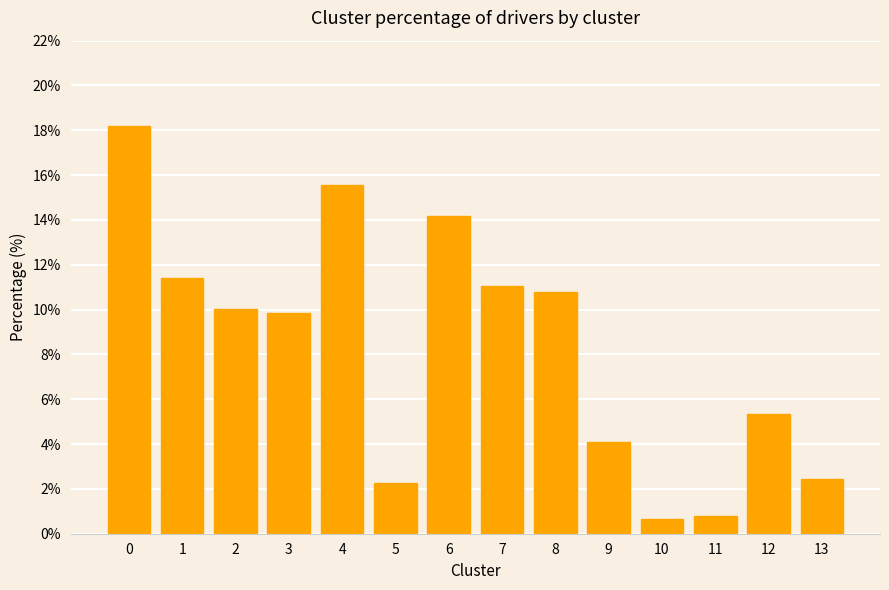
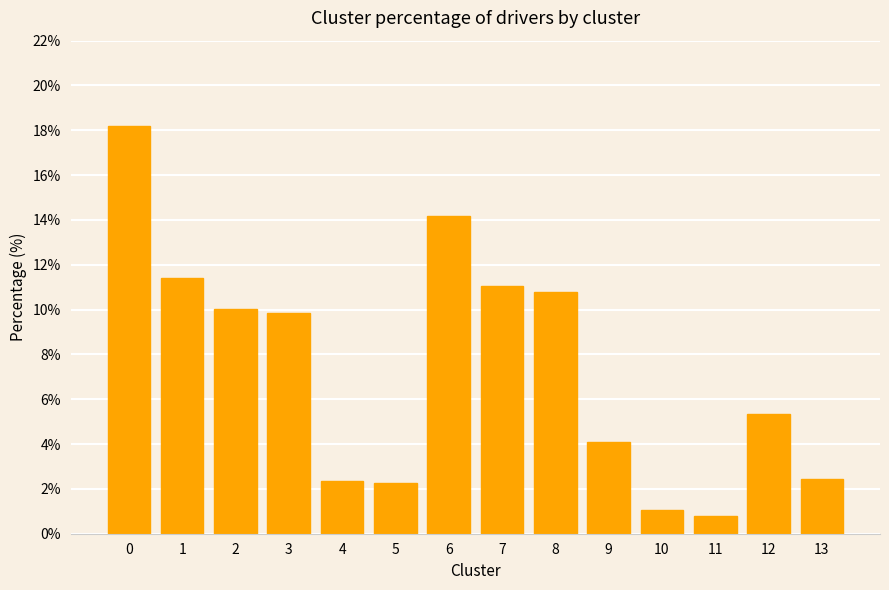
  {
    "0": "18.2%",
    "1": "11.4%",
    "2": "10.0%",
    "3": "9.8%",
-   "4": "15.6%",
+   "4": "2.3%",
    "5": "2.3%",
    "6": "14.2%",
    "7": "11.1%",
    "8": "10.8%",
    "9": "4.1%",
-   "10": "0.7%",
+   "10": "1.1%",
    "11": "0.8%",
    "12": "5.3%",
    "13": "2.4%"
  }
